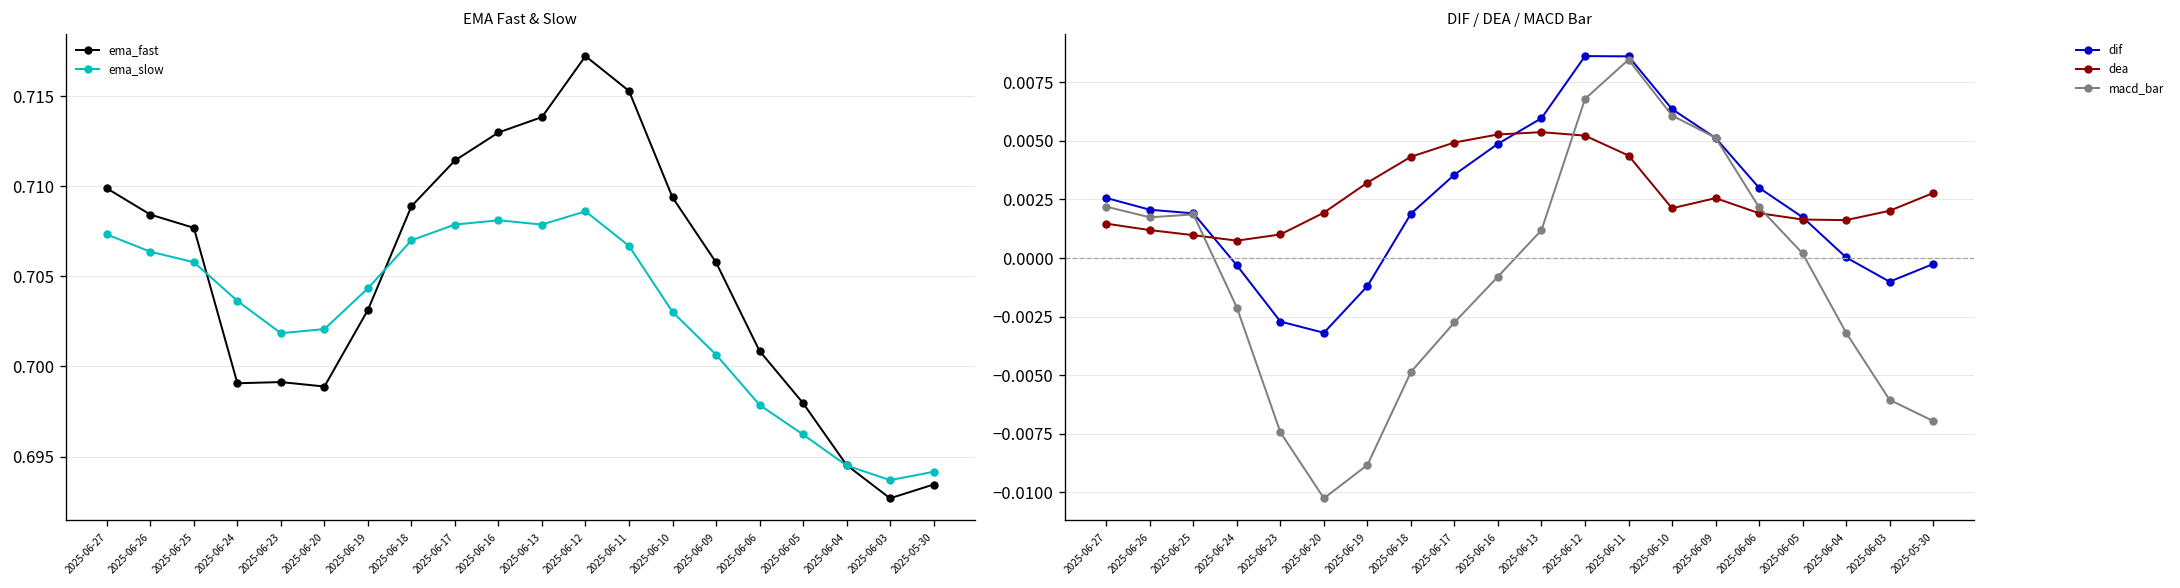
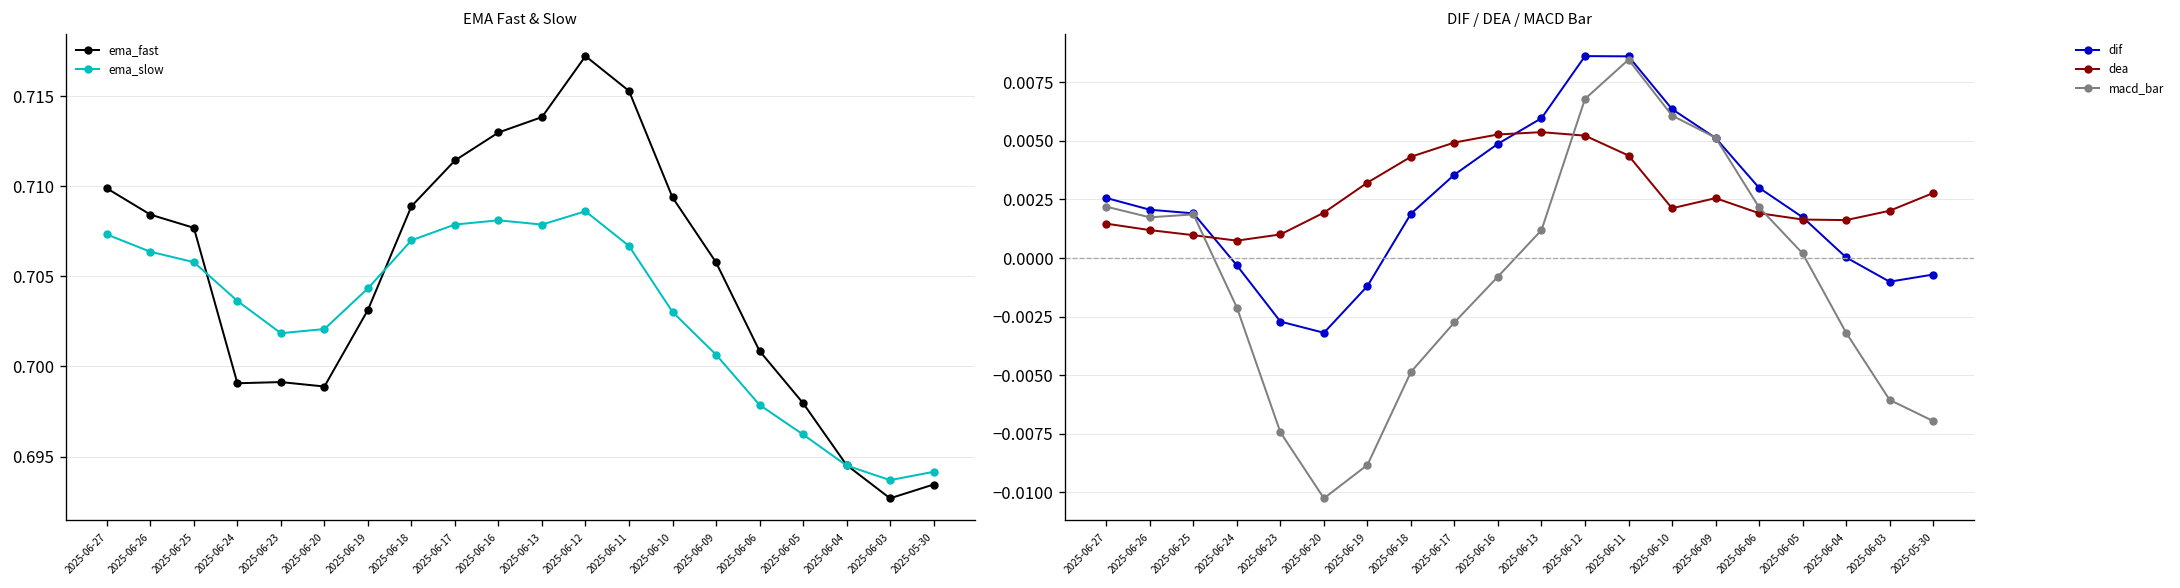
  {
    "EMA Fast & Slow": {
      "ema_fast": {
        "2025-06-27": 0.7099,
        "2025-06-26": 0.7084,
        "2025-06-25": 0.7077,
        "2025-06-24": 0.6991,
        "2025-06-23": 0.6991,
        "2025-06-20": 0.6989,
        "2025-06-19": 0.7031,
        "2025-06-18": 0.7089,
        "2025-06-17": 0.7114,
        "2025-06-16": 0.7130,
        "2025-06-13": 0.7138,
        "2025-06-12": 0.7172,
        "2025-06-11": 0.7153,
        "2025-06-10": 0.7094,
        "2025-06-09": 0.7058,
        "2025-06-06": 0.7009,
        "2025-06-05": 0.6980,
        "2025-06-03": 0.6927,
        "2025-05-30": 0.6934
      },
      "ema_slow": {
        "2025-06-27": 0.7073,
        "2025-06-26": 0.7064,
        "2025-06-25": 0.7058,
        "2025-06-24": 0.7036,
        "2025-06-23": 0.7018,
        "2025-06-20": 0.7021,
        "2025-06-19": 0.7043,
        "2025-06-18": 0.7070,
        "2025-06-17": 0.7079,
        "2025-06-16": 0.7081,
        "2025-06-13": 0.7079,
        "2025-06-12": 0.7086,
        "2025-06-11": 0.7067,
        "2025-06-10": 0.7030,
        "2025-06-09": 0.7007,
        "2025-06-06": 0.6979,
        "2025-06-05": 0.6962,
        "2025-06-03": 0.6937,
        "2025-05-30": 0.6942
      }
    },
    "DIF / DEA / MACD Bar": {
      "dif": {
        "2025-06-27": 0.0026,
        "2025-06-26": 0.0021,
        "2025-06-24": -0.0003,
        "2025-06-23": -0.0027,
        "2025-06-20": -0.0032,
        "2025-06-19": -0.0012,
        "2025-06-18": 0.0019,
        "2025-06-17": 0.0036,
        "2025-06-16": 0.0049,
        "2025-06-13": 0.0060,
        "2025-06-12": 0.0086,
        "2025-06-11": 0.0086,
        "2025-06-10": 0.0064,
        "2025-06-06": 0.0030,
        "2025-06-04": 0.0000,
        "2025-06-03": -0.0010,
-       "2025-05-30": -0.0003
+       "2025-05-30": -0.0007
      },
      "dea": {
        "2025-06-27": 0.0015,
        "2025-06-26": 0.0012,
        "2025-06-25": 0.0010,
        "2025-06-24": 0.0007,
        "2025-06-23": 0.0010,
        "2025-06-20": 0.0019,
        "2025-06-19": 0.0032,
        "2025-06-18": 0.0043,
        "2025-06-17": 0.0049,
        "2025-06-16": 0.0053,
        "2025-06-13": 0.0054,
        "2025-06-12": 0.0052,
        "2025-06-11": 0.0044,
        "2025-06-10": 0.0021,
        "2025-06-09": 0.0026,
        "2025-06-06": 0.0019,
        "2025-06-04": 0.0016,
        "2025-06-03": 0.0020,
        "2025-05-30": 0.0028
      },
      "macd_bar": {
        "2025-06-27": 0.0022,
        "2025-06-26": 0.0017,
        "2025-06-24": -0.0021,
        "2025-06-23": -0.0074,
        "2025-06-20": -0.0103,
        "2025-06-19": -0.0088,
        "2025-06-18": -0.0049,
        "2025-06-17": -0.0027,
        "2025-06-16": -0.0008,
        "2025-06-13": 0.0012,
        "2025-06-12": 0.0068,
        "2025-06-11": 0.0085,
        "2025-06-10": 0.0061,
        "2025-06-06": 0.0022,
        "2025-06-05": 0.0002,
        "2025-06-04": -0.0032,
        "2025-06-03": -0.0061,
        "2025-05-30": -0.0070
      }
    }
  }
